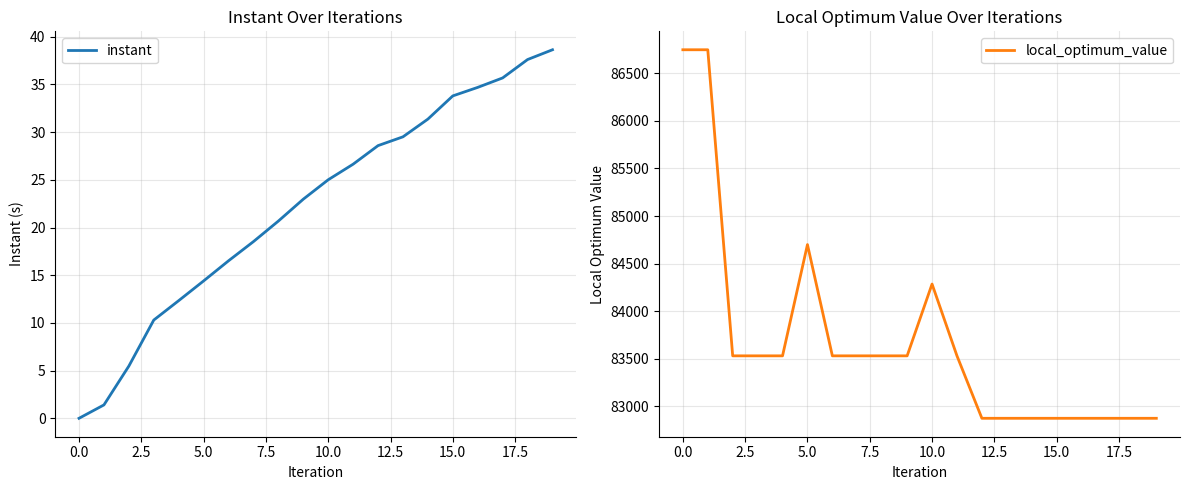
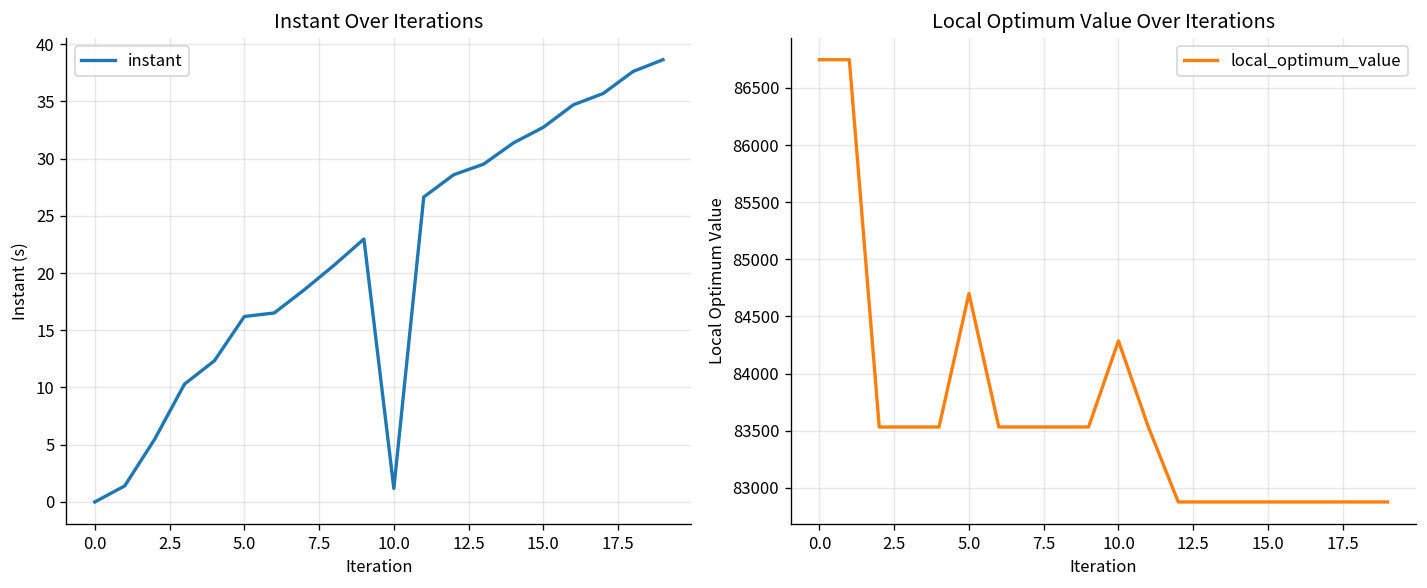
  {
    "Instant Over Iterations": {
      "0.0": 0,
-     "5.0": 14,
-     "10.0": 25,
-     "15.0": 34
+     "5.0": 16,
+     "10.0": 1,
+     "15.0": 33
    },
    "Local Optimum Value Over Iterations": {
      "0.0": 86700,
      "5.0": 84700,
      "10.0": 84300,
      "15.0": 82900
    }
  }
